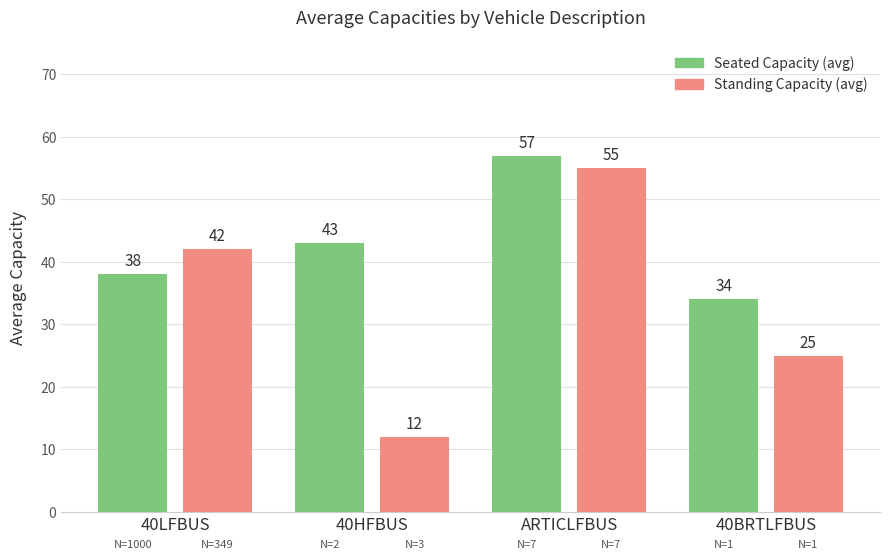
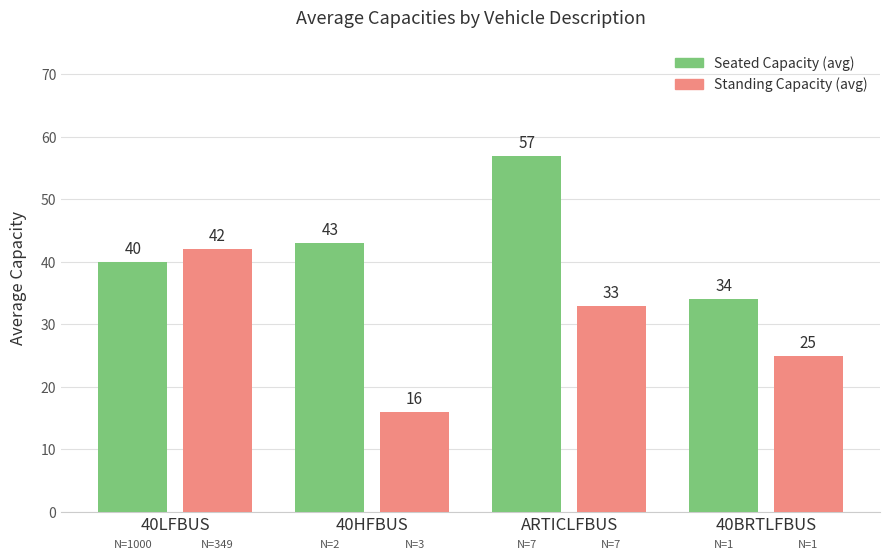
  {
    "Seated Capacity (avg)": {
-     "40LFBUS": 38,
+     "40LFBUS": 40,
      "40HFBUS": 43,
      "ARTICLFBUS": 57,
      "40BRTLFBUS": 34
    },
    "Standing Capacity (avg)": {
      "40LFBUS": 42,
-     "40HFBUS": 12,
-     "ARTICLFBUS": 55,
+     "40HFBUS": 16,
+     "ARTICLFBUS": 33,
      "40BRTLFBUS": 25
    }
  }
